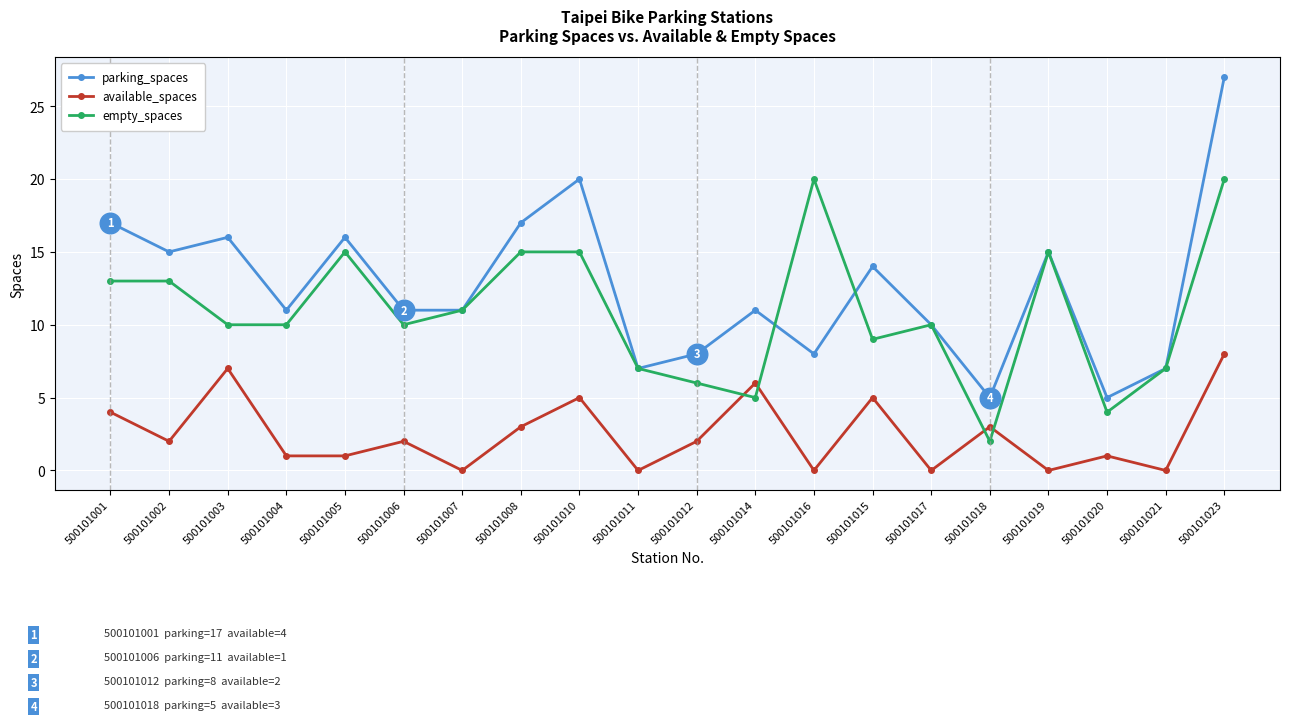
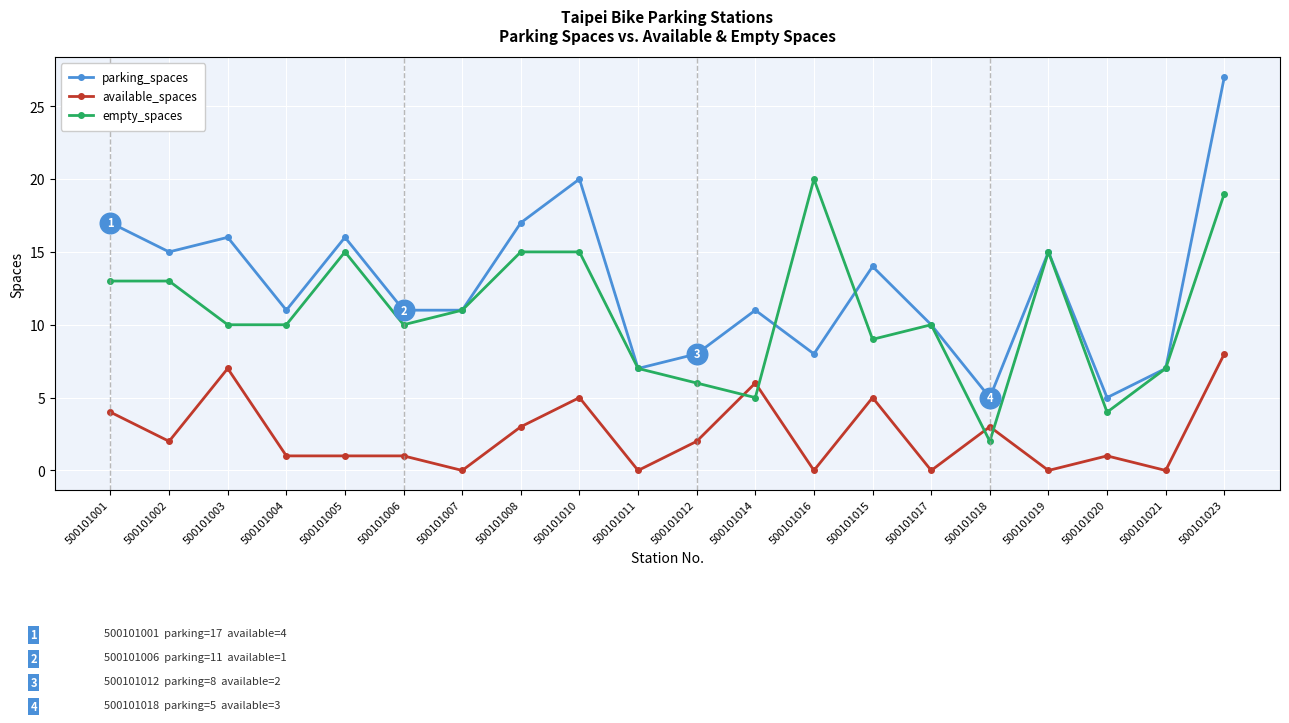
  {
    "available_spaces": {
      "500101001": 4,
      "500101002": 2,
      "500101003": 7,
      "500101004": 1,
      "500101005": 1,
-     "500101006": 2,
+     "500101006": 1,
      "500101007": 0,
      "500101008": 3,
      "500101010": 5,
      "500101011": 0,
      "500101012": 2,
      "500101014": 6,
      "500101016": 0,
      "500101015": 5,
      "500101017": 0,
      "500101018": 3,
      "500101019": 0,
      "500101020": 1,
      "500101021": 0,
      "500101023": 8
    },
    "empty_spaces": {
      "500101001": 13,
      "500101002": 13,
      "500101003": 10,
      "500101004": 10,
      "500101005": 15,
      "500101006": 10,
      "500101008": 15,
      "500101010": 15,
      "500101012": 6,
      "500101014": 5,
      "500101016": 20,
      "500101015": 9,
      "500101018": 2,
      "500101020": 4,
-     "500101023": 20
+     "500101023": 19
    }
  }
